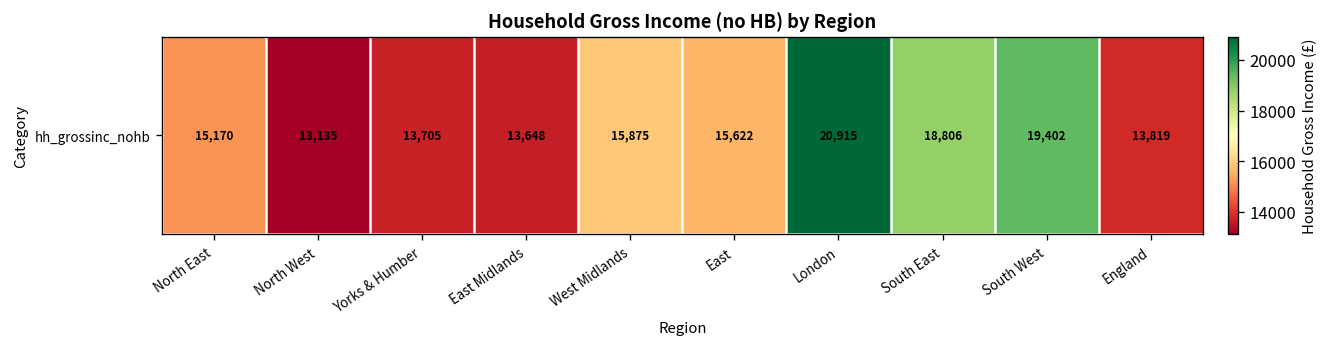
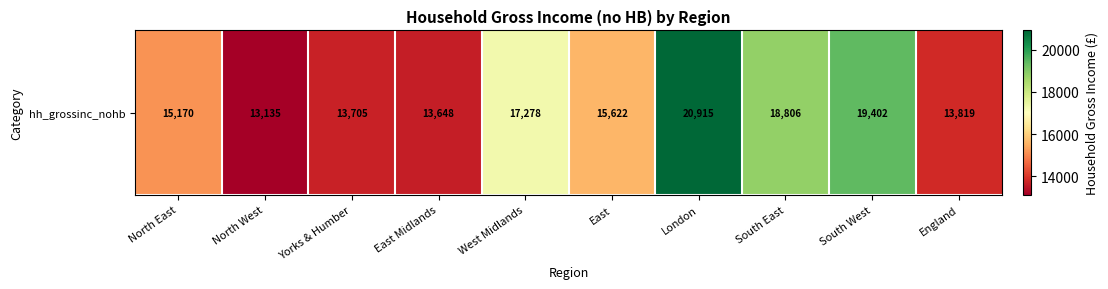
  {
    "hh_grossinc_nohb": {
      "North East": "15,170",
      "North West": "13,135",
      "Yorks & Humber": "13,705",
      "East Midlands": "13,648",
-     "West Midlands": "15,875",
+     "West Midlands": "17,278",
      "East": "15,622",
      "London": "20,915",
      "South East": "18,806",
      "South West": "19,402",
      "England": "13,819"
    }
  }
